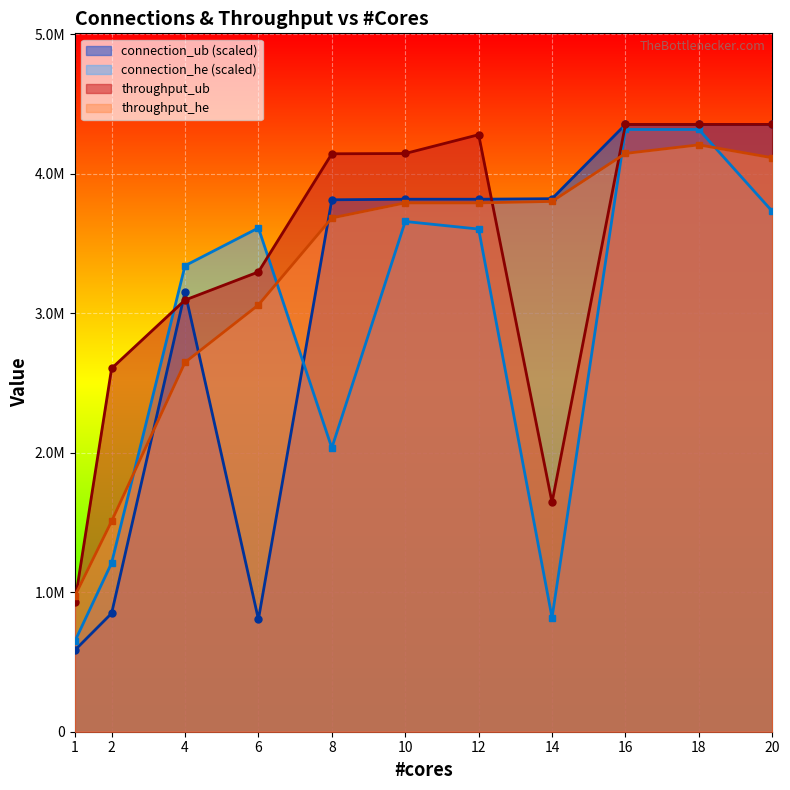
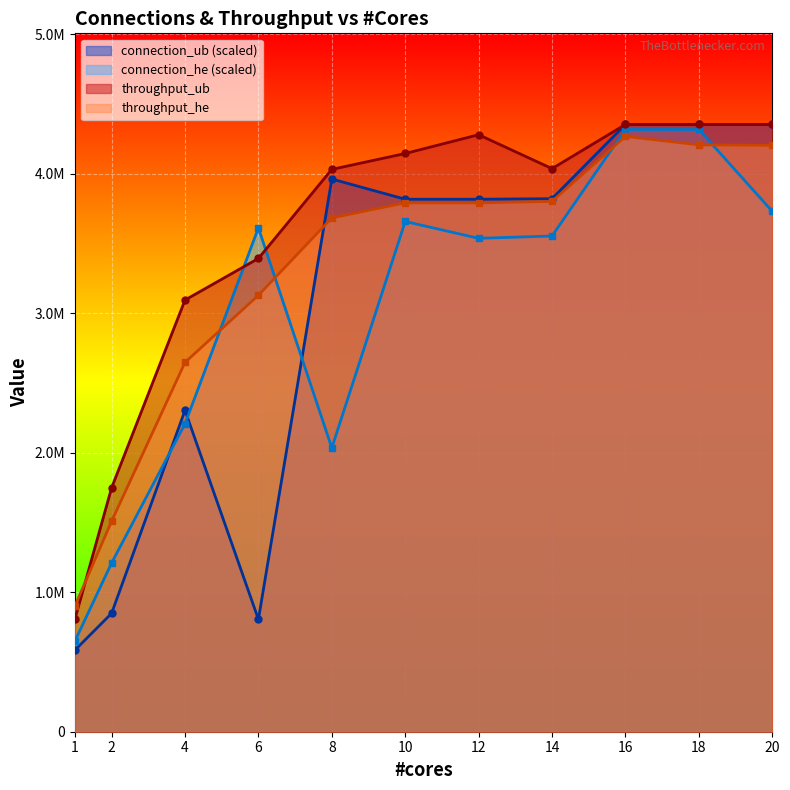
  {
    "connection_ub (scaled)": {
      "1": 580000,
      "2": 850000,
-     "4": 3150000,
+     "4": 2300000,
      "6": 810000,
-     "8": 3810000,
+     "8": 3960000,
      "10": 3820000,
      "12": 3820000,
      "14": 3820000
    },
    "connection_he (scaled)": {
      "1": 650000,
      "2": 1210000,
-     "4": 3340000,
+     "4": 2210000,
      "6": 3610000,
      "8": 2030000,
      "10": 3660000,
-     "12": 3600000,
-     "14": 820000,
+     "12": 3540000,
+     "14": 3550000,
      "16": 4320000,
      "18": 4320000,
      "20": 3730000
    },
    "throughput_ub": {
-     "1": 930000,
-     "2": 2610000,
+     "1": 810000,
+     "2": 1750000,
      "4": 3100000,
-     "6": 3300000,
-     "8": 4140000,
+     "6": 3390000,
+     "8": 4030000,
      "10": 4150000,
      "12": 4280000,
-     "14": 1640000
+     "14": 4040000
    },
    "throughput_he": {
-     "1": 970000,
+     "1": 900000,
      "2": 1510000,
      "4": 2650000,
-     "6": 3060000,
+     "6": 3130000,
      "8": 3680000,
      "10": 3790000,
      "12": 3790000,
      "14": 3800000,
-     "16": 4150000,
+     "16": 4270000,
      "18": 4210000,
-     "20": 4120000
+     "20": 4200000
    }
  }
